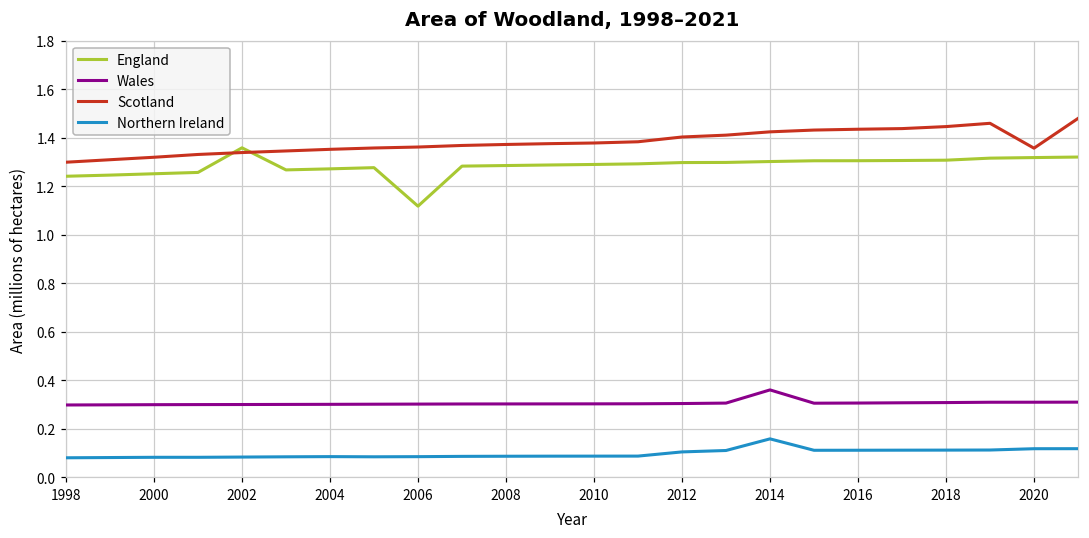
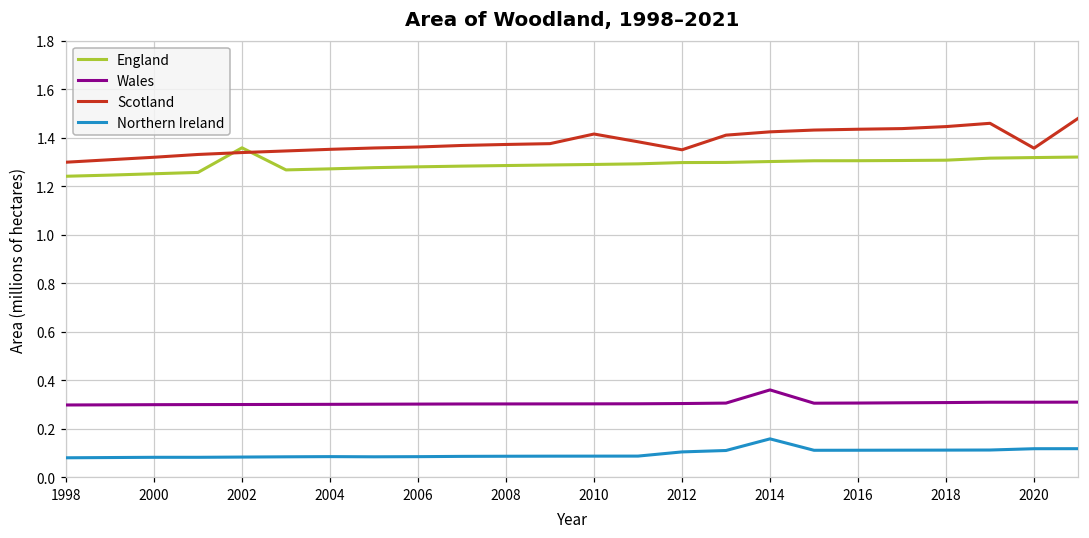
  {
    "England": {
      "1998": 1.24,
      "2000": 1.25,
      "2002": 1.36,
      "2004": 1.27,
-     "2006": 1.12,
+     "2006": 1.28,
      "2008": 1.29,
      "2010": 1.29,
      "2012": 1.30,
      "2014": 1.30,
      "2016": 1.31,
      "2018": 1.31,
      "2020": 1.32
    },
    "Wales": {
      "1998": 0.30,
      "2000": 0.30,
      "2002": 0.30,
      "2004": 0.30,
      "2006": 0.30,
      "2008": 0.30,
      "2010": 0.30,
      "2012": 0.30,
      "2014": 0.36,
      "2016": 0.31,
      "2018": 0.31,
      "2020": 0.31
    },
    "Scotland": {
      "1998": 1.30,
      "2000": 1.32,
      "2002": 1.34,
      "2004": 1.35,
      "2006": 1.36,
      "2008": 1.37,
-     "2010": 1.38,
-     "2012": 1.40,
+     "2010": 1.42,
+     "2012": 1.35,
      "2014": 1.42,
      "2016": 1.44,
      "2018": 1.45,
      "2020": 1.36
    },
    "Northern Ireland": {
      "1998": 0.08,
      "2000": 0.08,
      "2002": 0.08,
      "2004": 0.09,
      "2006": 0.09,
      "2008": 0.09,
      "2010": 0.09,
      "2012": 0.11,
      "2014": 0.16,
      "2016": 0.11,
      "2018": 0.11,
      "2020": 0.12
    }
  }
